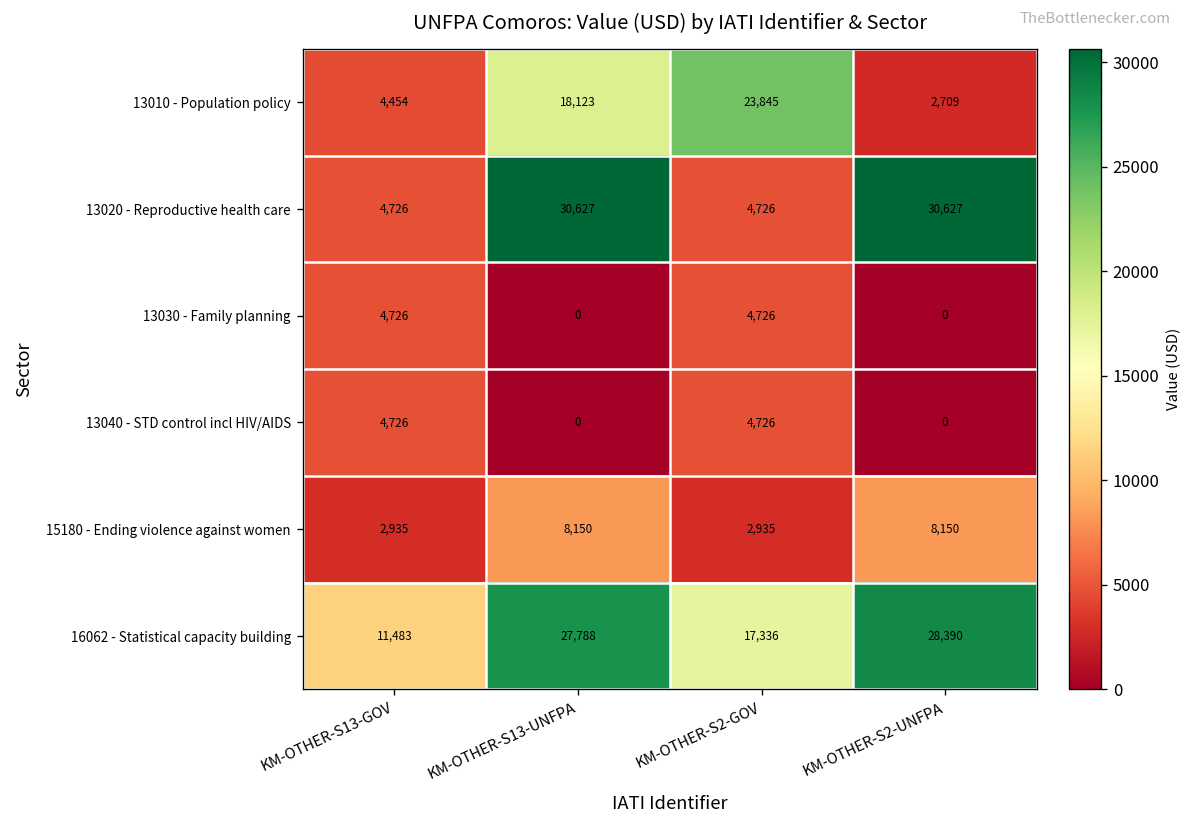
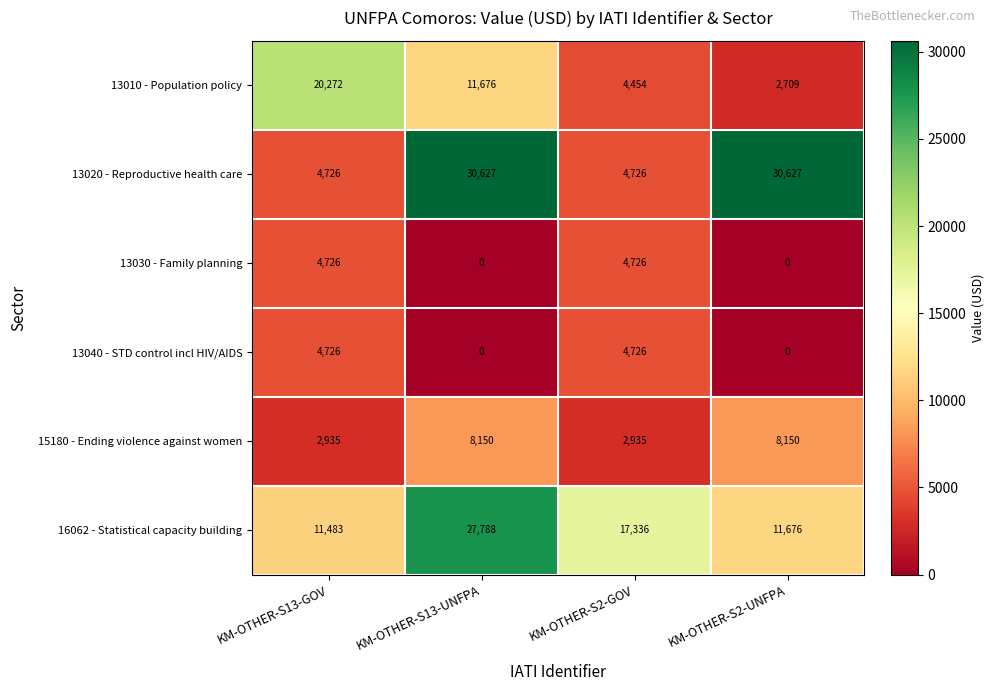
  {
    "13010 - Population policy": {
-     "KM-OTHER-S13-GOV": "4,454",
-     "KM-OTHER-S13-UNFPA": "18,123",
-     "KM-OTHER-S2-GOV": "23,845",
+     "KM-OTHER-S13-GOV": "20,272",
+     "KM-OTHER-S13-UNFPA": "11,676",
+     "KM-OTHER-S2-GOV": "4,454",
      "KM-OTHER-S2-UNFPA": "2,709"
    },
    "13020 - Reproductive health care": {
      "KM-OTHER-S13-GOV": "4,726",
      "KM-OTHER-S13-UNFPA": "30,627",
      "KM-OTHER-S2-GOV": "4,726",
      "KM-OTHER-S2-UNFPA": "30,627"
    },
    "13030 - Family planning": {
      "KM-OTHER-S13-GOV": "4,726",
      "KM-OTHER-S13-UNFPA": "0",
      "KM-OTHER-S2-GOV": "4,726",
      "KM-OTHER-S2-UNFPA": "0"
    },
    "13040 - STD control incl HIV/AIDS": {
      "KM-OTHER-S13-GOV": "4,726",
      "KM-OTHER-S13-UNFPA": "0",
      "KM-OTHER-S2-GOV": "4,726",
      "KM-OTHER-S2-UNFPA": "0"
    },
    "15180 - Ending violence against women": {
      "KM-OTHER-S13-GOV": "2,935",
      "KM-OTHER-S13-UNFPA": "8,150",
      "KM-OTHER-S2-GOV": "2,935",
      "KM-OTHER-S2-UNFPA": "8,150"
    },
    "16062 - Statistical capacity building": {
      "KM-OTHER-S13-GOV": "11,483",
      "KM-OTHER-S13-UNFPA": "27,788",
      "KM-OTHER-S2-GOV": "17,336",
-     "KM-OTHER-S2-UNFPA": "28,390"
+     "KM-OTHER-S2-UNFPA": "11,676"
    }
  }
